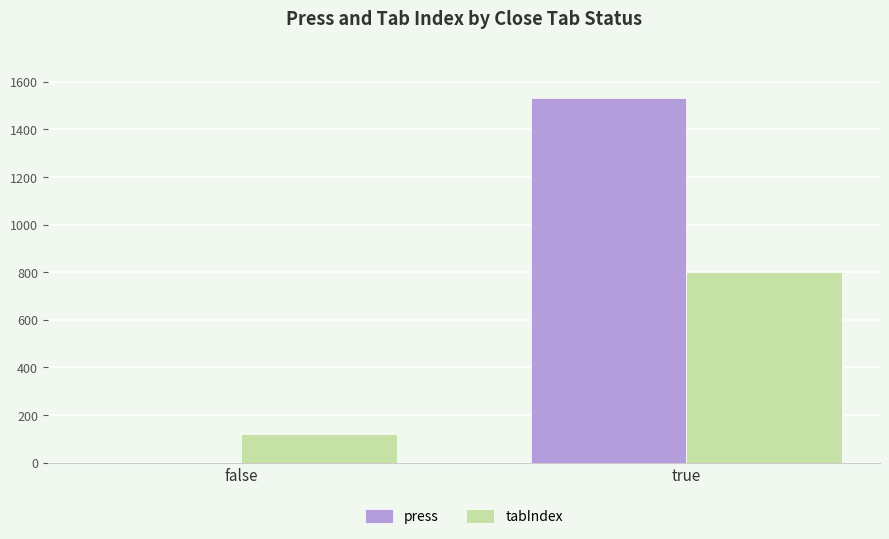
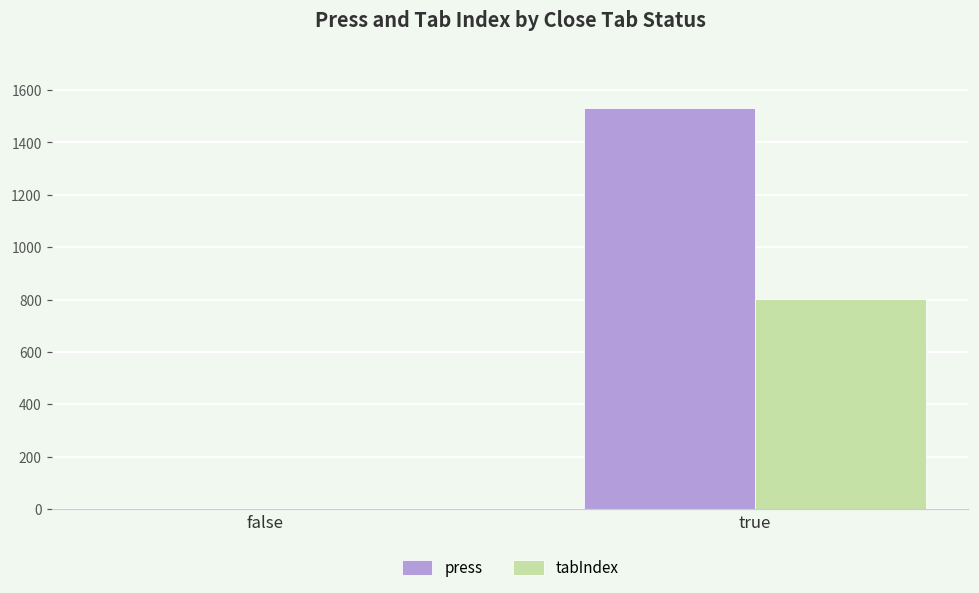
  {
    "press": {
      "false": 0,
      "true": 1530
    },
    "tabIndex": {
-     "false": 120,
+     "false": 0,
      "true": 800
    }
  }
